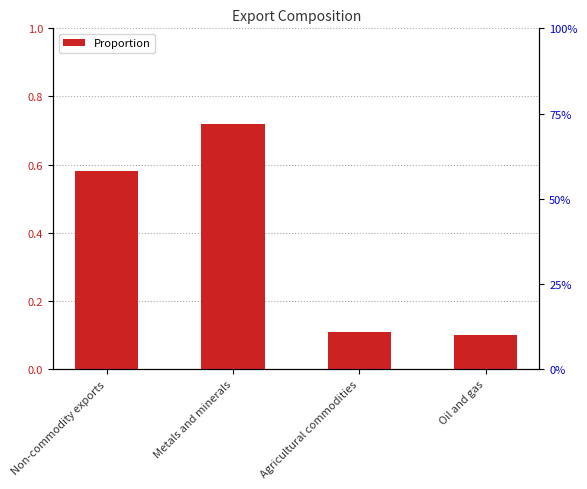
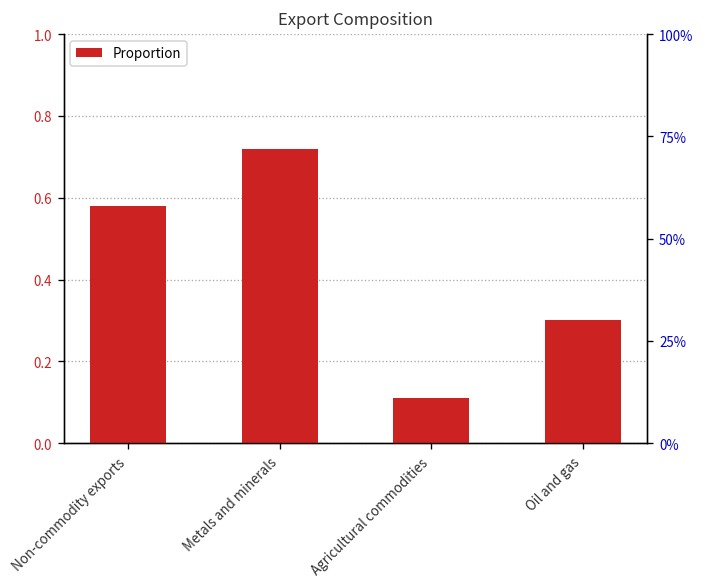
  {
    "Non-commodity exports": 0.58,
    "Metals and minerals": 0.72,
    "Agricultural commodities": 0.11,
-   "Oil and gas": 0.1
+   "Oil and gas": 0.3
  }
